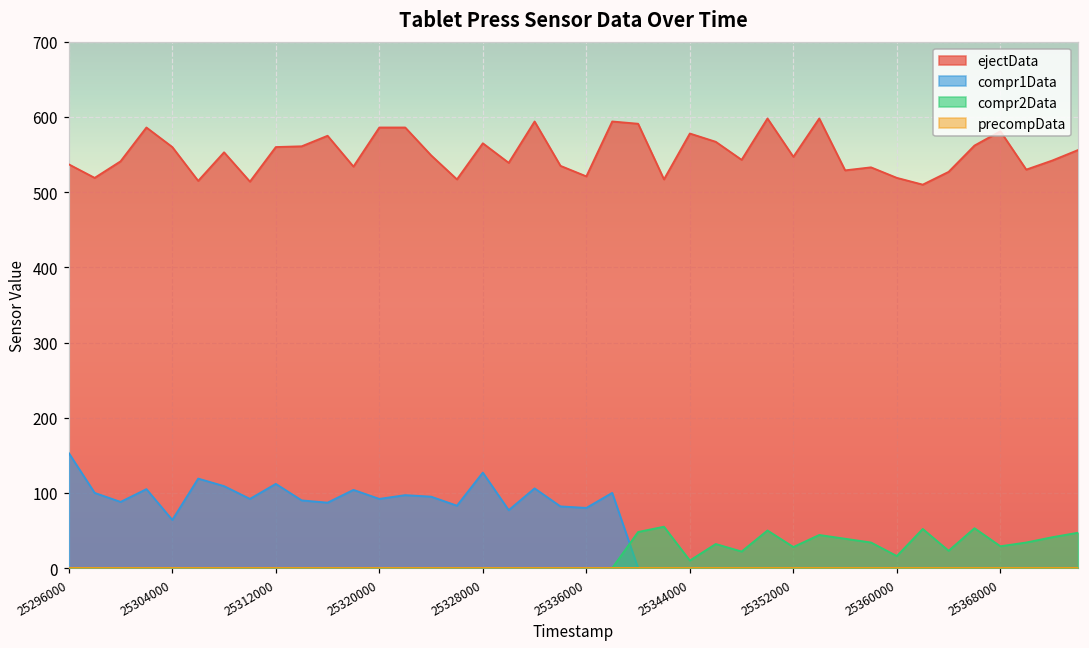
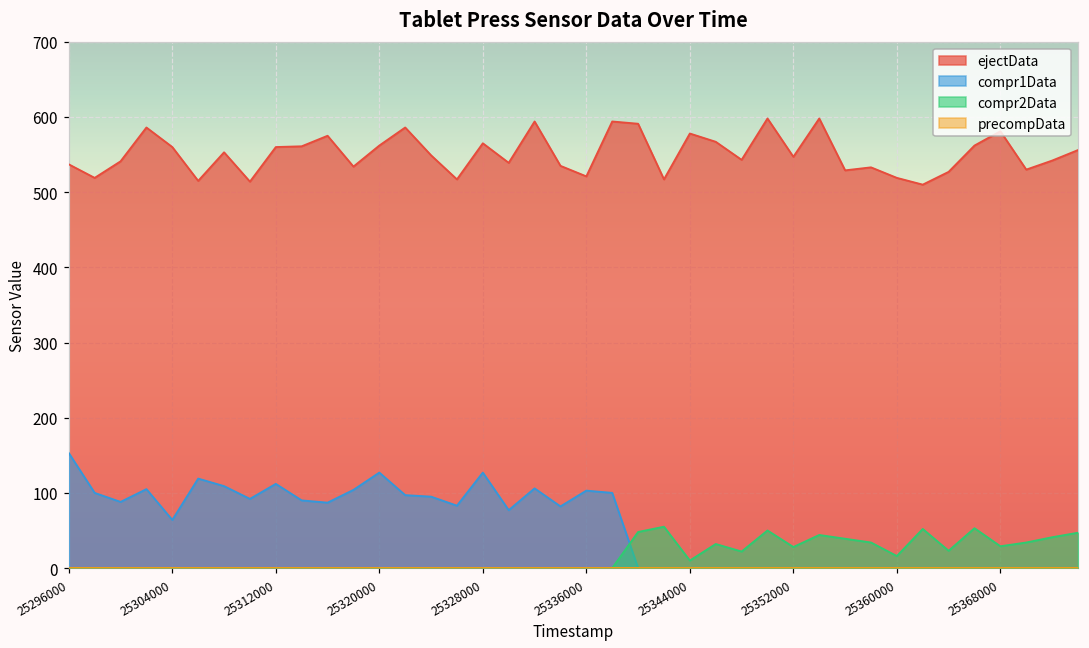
  {
    "ejectData": {
      "25296000": 540,
      "25304000": 560,
      "25312000": 560,
-     "25320000": 590,
+     "25320000": 560,
      "25328000": 570,
      "25336000": 520,
      "25344000": 580,
      "25352000": 550,
      "25360000": 520
    },
    "compr1Data": {
      "25296000": 150,
      "25304000": 60,
      "25312000": 110,
-     "25320000": 90,
+     "25320000": 130,
      "25328000": 130,
-     "25336000": 80
+     "25336000": 100
    },
    "compr2Data": {
      "25344000": 10,
      "25352000": 30,
      "25360000": 20,
      "25368000": 30
    }
  }
